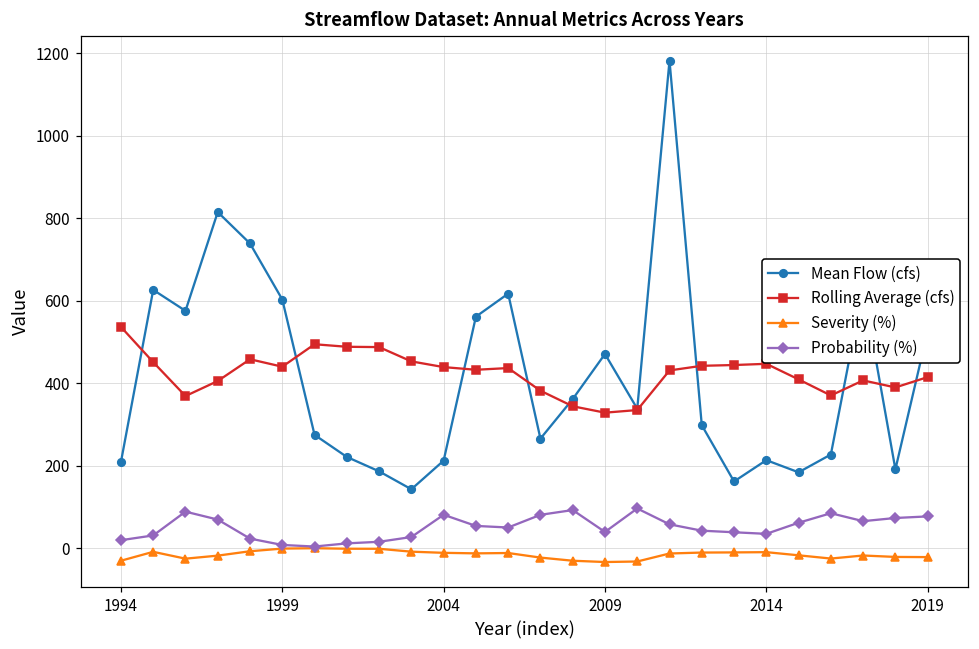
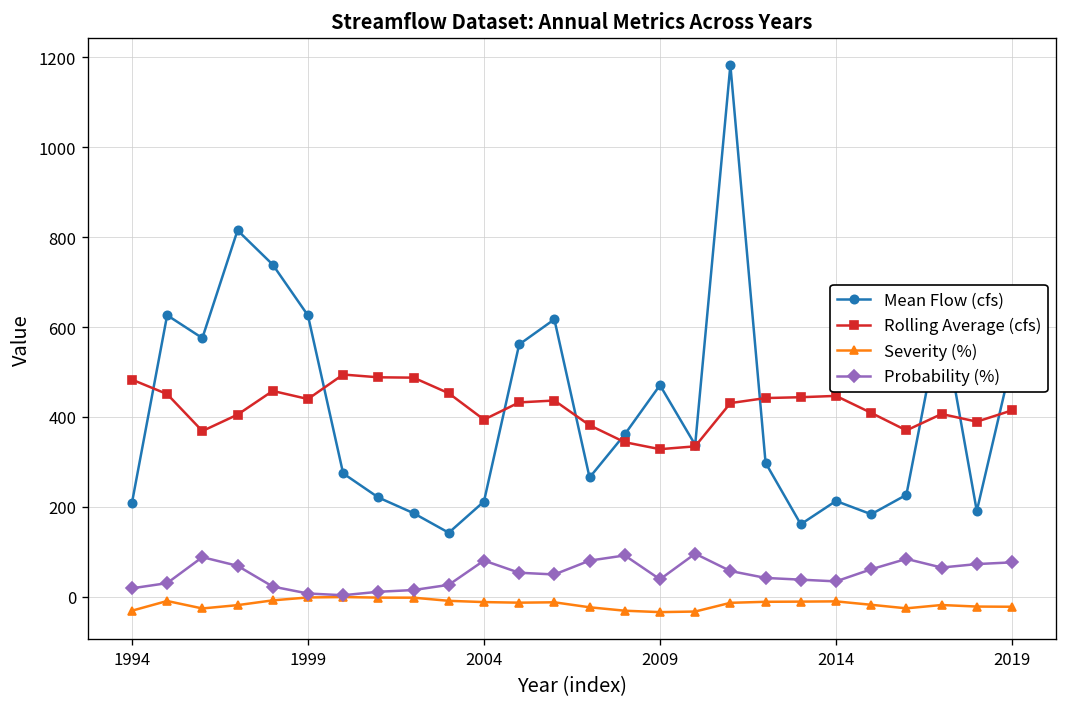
  {
    "Mean Flow (cfs)": {
      "1994": 210,
-     "1999": 600,
+     "1999": 630,
      "2004": 210,
      "2009": 470,
      "2014": 210
    },
    "Rolling Average (cfs)": {
-     "1994": 540,
+     "1994": 480,
      "1999": 440,
-     "2004": 440,
+     "2004": 390,
      "2009": 330,
      "2014": 450,
      "2019": 410
    },
    "Severity (%)": {
      "1994": -30,
      "1999": 0,
      "2004": -10,
      "2009": -30,
      "2014": -10,
      "2019": -20
    },
    "Probability (%)": {
      "1994": 20,
      "1999": 10,
      "2004": 80,
      "2009": 40,
      "2014": 30,
      "2019": 80
    }
  }
